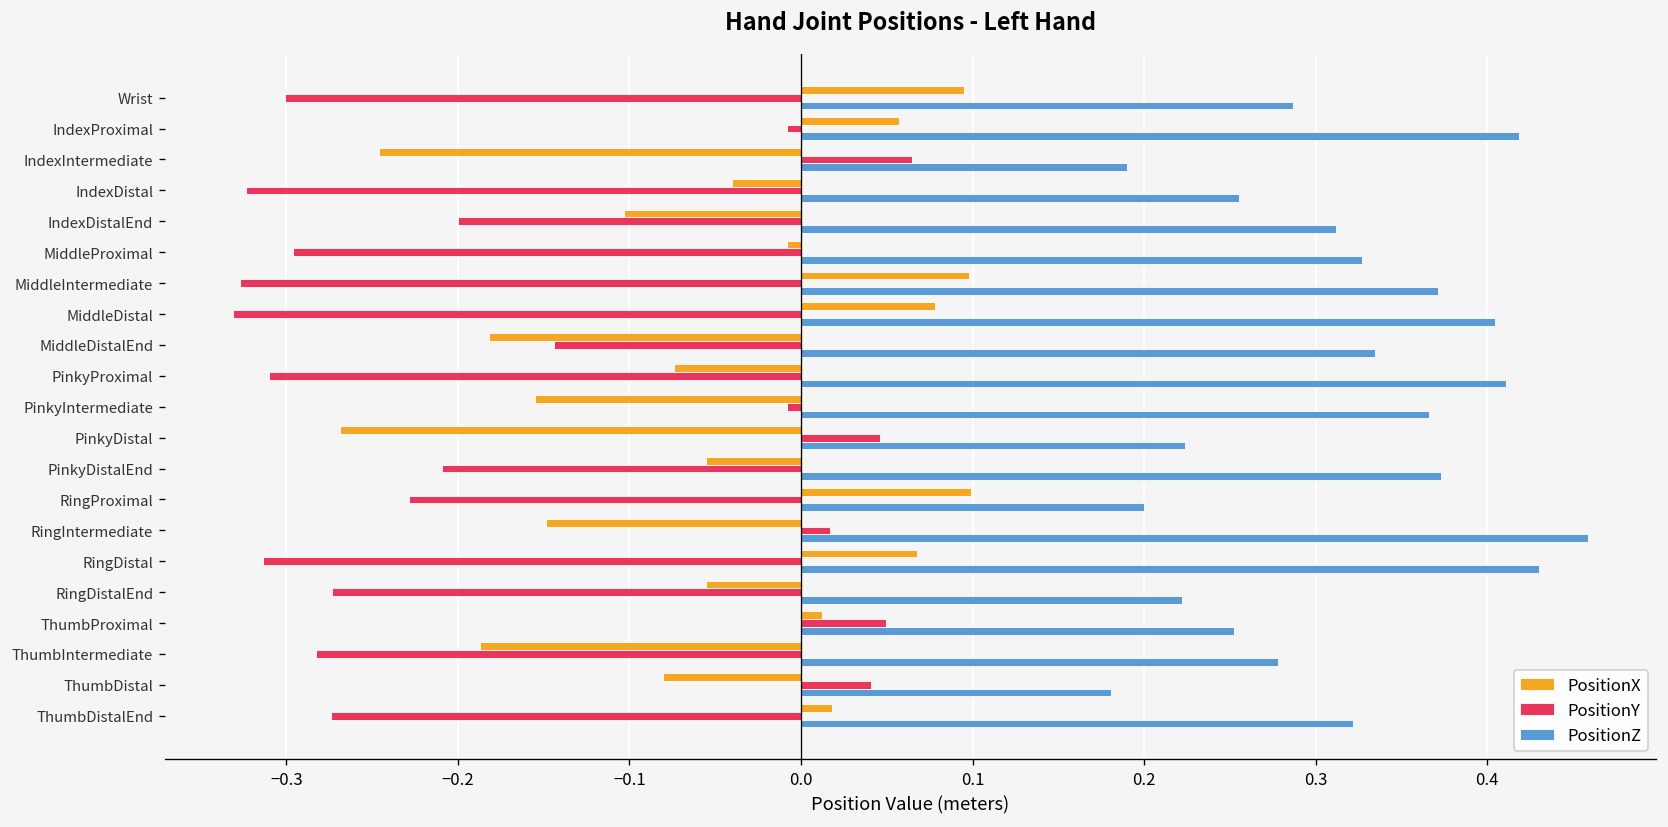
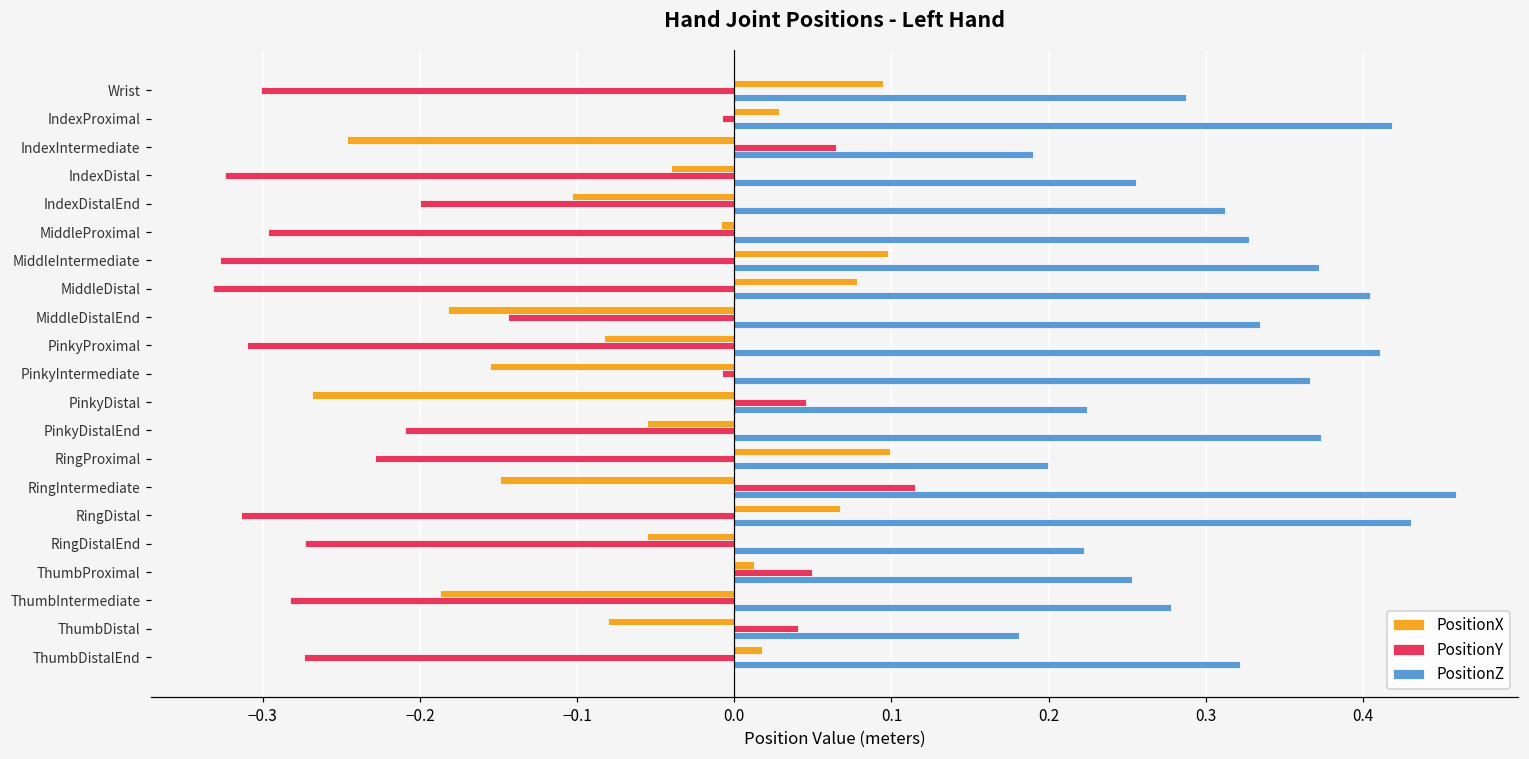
  {
    "PositionX": {
      "Wrist": 0.095,
-     "IndexProximal": 0.057,
+     "IndexProximal": 0.029,
      "IndexIntermediate": -0.246,
      "IndexDistal": -0.040,
      "IndexDistalEnd": -0.103,
      "MiddleProximal": -0.008,
      "MiddleIntermediate": 0.098,
      "MiddleDistal": 0.078,
      "MiddleDistalEnd": -0.182,
-     "PinkyProximal": -0.074,
+     "PinkyProximal": -0.083,
      "PinkyIntermediate": -0.155,
      "PinkyDistal": -0.269,
      "PinkyDistalEnd": -0.055,
      "RingProximal": 0.099,
      "RingIntermediate": -0.149,
      "RingDistal": 0.067,
      "RingDistalEnd": -0.055,
      "ThumbProximal": 0.012,
      "ThumbIntermediate": -0.187,
      "ThumbDistal": -0.080,
      "ThumbDistalEnd": 0.018
    },
    "PositionY": {
      "Wrist": -0.301,
      "IndexProximal": -0.008,
      "IndexIntermediate": 0.064,
      "IndexDistal": -0.324,
      "IndexDistalEnd": -0.200,
      "MiddleProximal": -0.296,
      "MiddleIntermediate": -0.327,
      "MiddleDistal": -0.331,
      "MiddleDistalEnd": -0.144,
      "PinkyProximal": -0.310,
      "PinkyIntermediate": -0.008,
      "PinkyDistal": 0.046,
      "PinkyDistalEnd": -0.209,
      "RingProximal": -0.228,
-     "RingIntermediate": 0.017,
+     "RingIntermediate": 0.115,
      "RingDistal": -0.314,
      "RingDistalEnd": -0.273,
      "ThumbProximal": 0.049,
      "ThumbIntermediate": -0.283,
      "ThumbDistal": 0.041,
      "ThumbDistalEnd": -0.274
    },
    "PositionZ": {
      "Wrist": 0.287,
      "IndexProximal": 0.418,
      "IndexIntermediate": 0.190,
      "IndexDistal": 0.255,
      "IndexDistalEnd": 0.312,
      "MiddleProximal": 0.327,
      "MiddleIntermediate": 0.372,
      "MiddleDistal": 0.405,
      "MiddleDistalEnd": 0.335,
      "PinkyProximal": 0.411,
      "PinkyIntermediate": 0.366,
      "PinkyDistal": 0.224,
      "PinkyDistalEnd": 0.373,
      "RingProximal": 0.200,
      "RingIntermediate": 0.459,
      "RingDistal": 0.430,
      "RingDistalEnd": 0.222,
      "ThumbProximal": 0.253,
      "ThumbIntermediate": 0.278,
      "ThumbDistal": 0.181,
      "ThumbDistalEnd": 0.322
    }
  }
